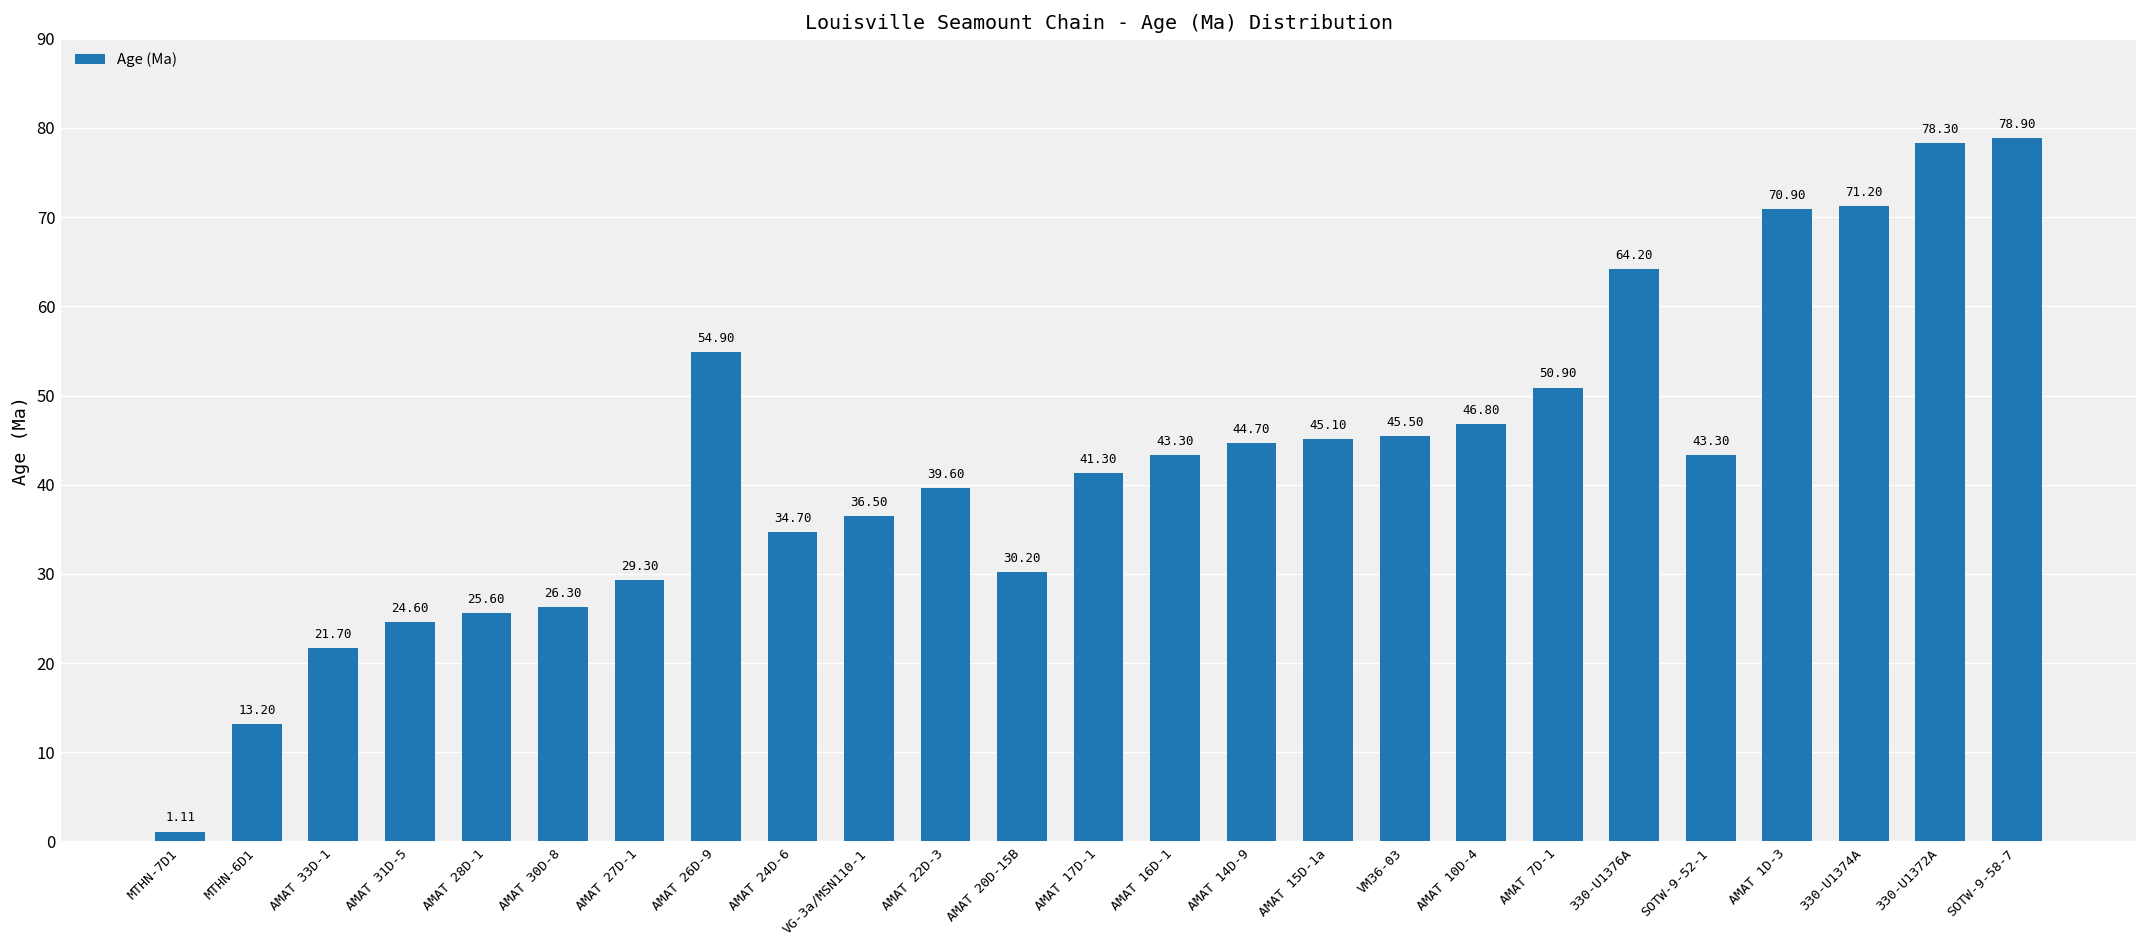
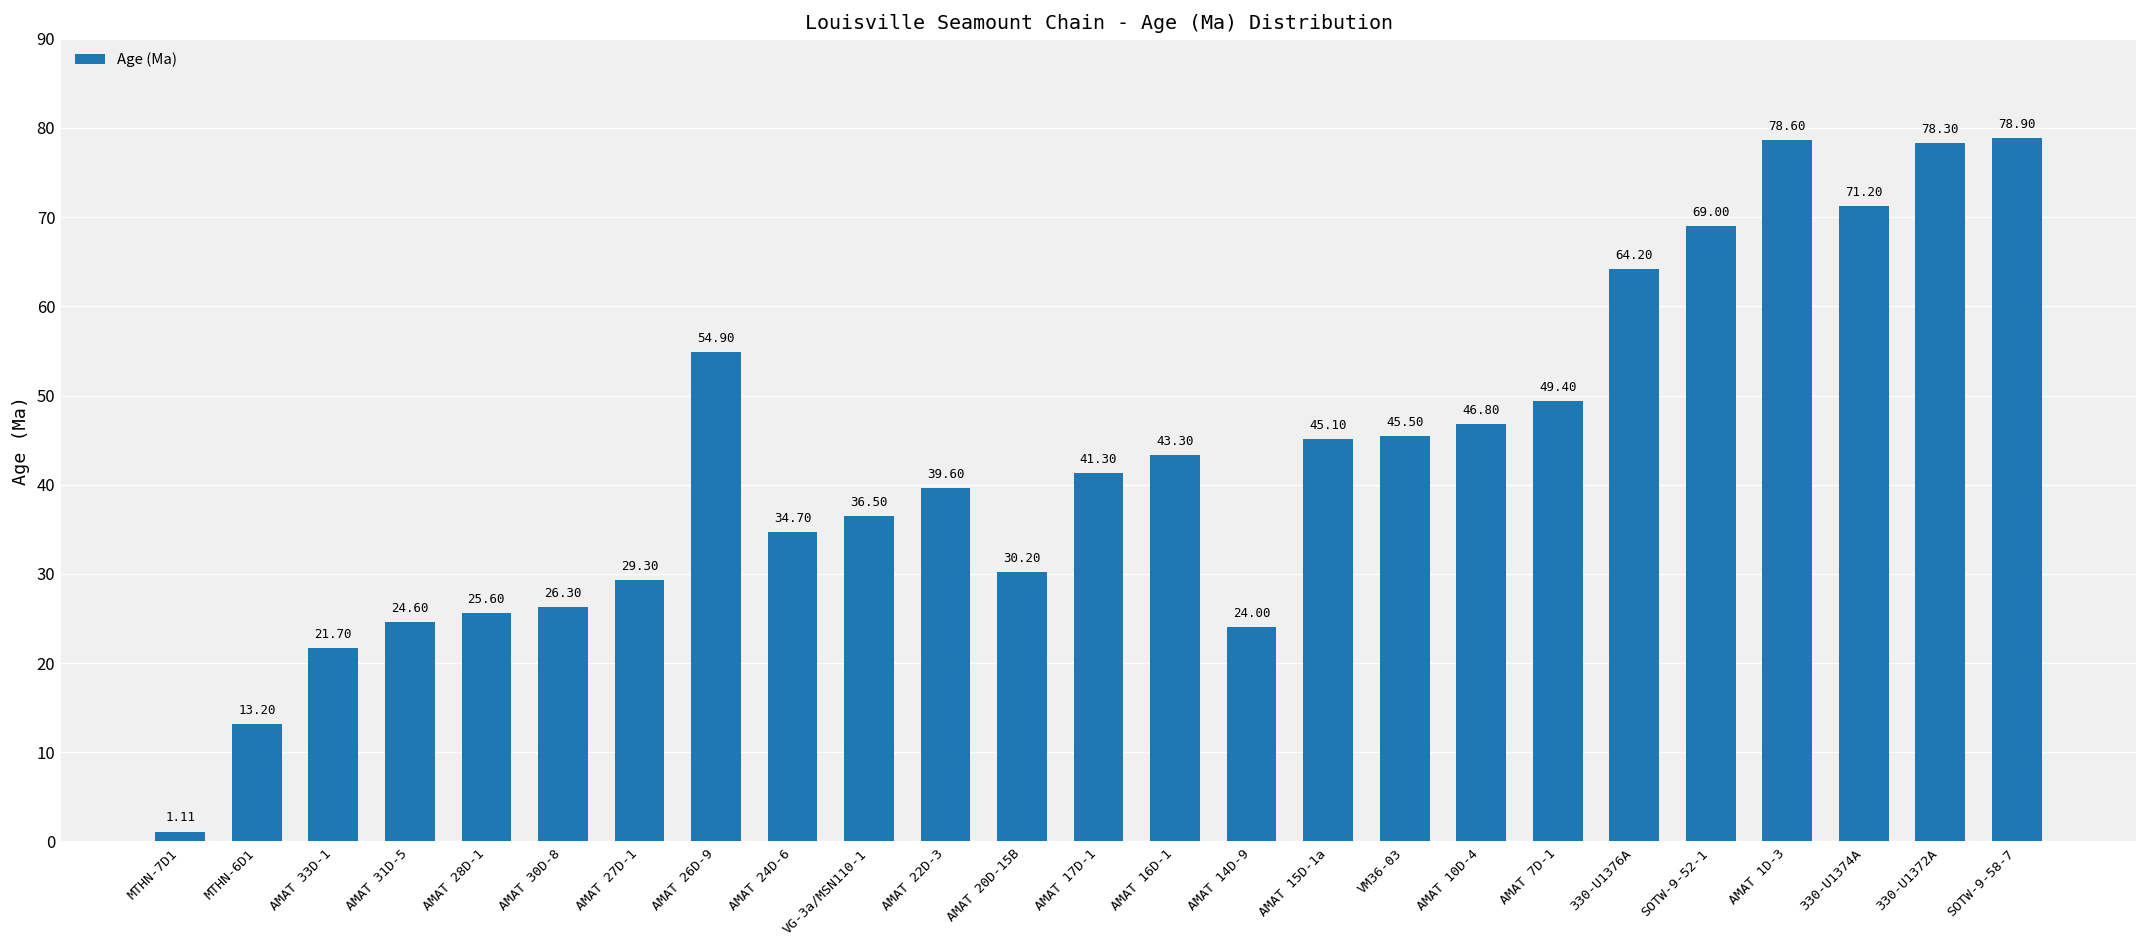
  {
    "MTHN-7D1": 1.11,
    "MTHN-6D1": 13.20,
    "AMAT 33D-1": 21.70,
    "AMAT 31D-5": 24.60,
    "AMAT 28D-1": 25.60,
    "AMAT 30D-8": 26.30,
    "AMAT 27D-1": 29.30,
    "AMAT 26D-9": 54.90,
    "AMAT 24D-6": 34.70,
    "VG-3a/MSN110-1": 36.50,
    "AMAT 22D-3": 39.60,
    "AMAT 20D-15B": 30.20,
    "AMAT 17D-1": 41.30,
    "AMAT 16D-1": 43.30,
-   "AMAT 14D-9": 44.70,
+   "AMAT 14D-9": 24.00,
    "AMAT 15D-1a": 45.10,
    "VM36-03": 45.50,
    "AMAT 10D-4": 46.80,
-   "AMAT 7D-1": 50.90,
+   "AMAT 7D-1": 49.40,
    "330-U1376A": 64.20,
-   "SOTW-9-52-1": 43.30,
-   "AMAT 1D-3": 70.90,
+   "SOTW-9-52-1": 69.00,
+   "AMAT 1D-3": 78.60,
    "330-U1374A": 71.20,
    "330-U1372A": 78.30,
    "SOTW-9-58-7": 78.90
  }
